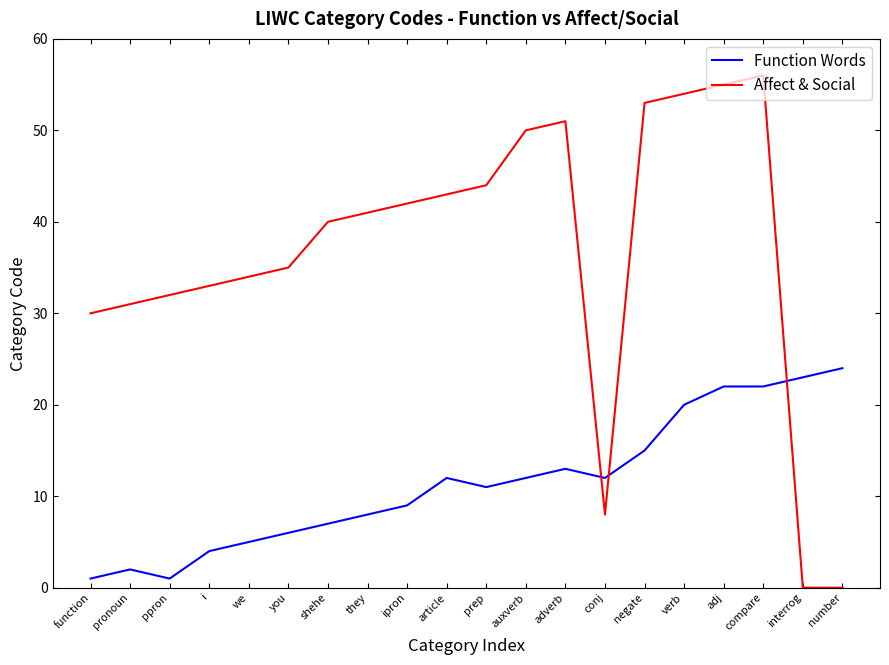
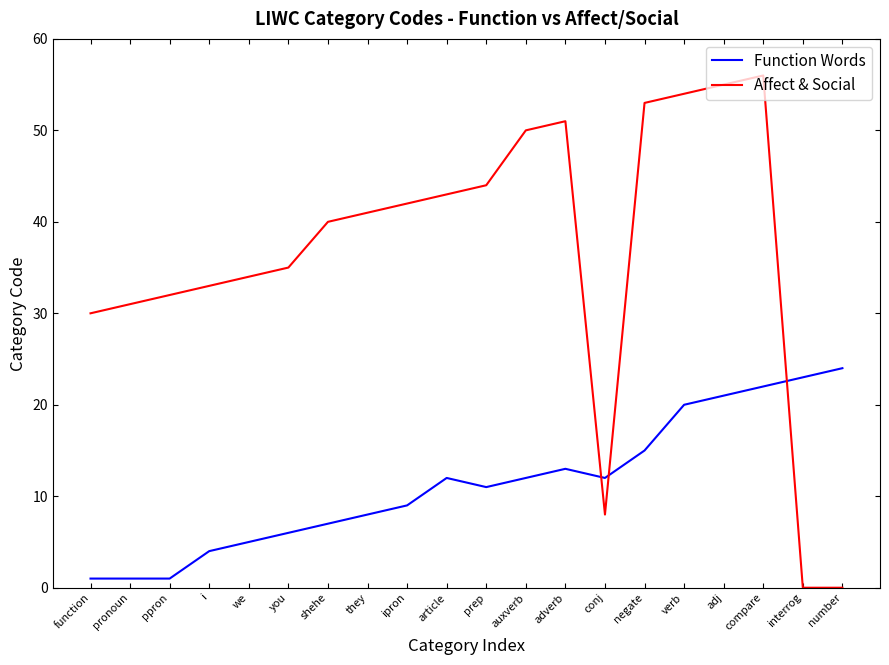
  {
    "Function Words": {
      "function": 1,
-     "pronoun": 2,
+     "pronoun": 1,
      "ppron": 1,
      "i": 4,
      "we": 5,
      "you": 6,
      "shehe": 7,
      "they": 8,
      "ipron": 9,
      "article": 12,
      "prep": 11,
      "auxverb": 12,
      "adverb": 13,
      "conj": 12,
      "negate": 15,
      "verb": 20,
-     "adj": 22,
+     "adj": 21,
      "compare": 22,
      "interrog": 23,
      "number": 24
    },
    "Affect & Social": {
      "function": 30,
      "pronoun": 31,
      "ppron": 32,
      "i": 33,
      "we": 34,
      "you": 35,
      "shehe": 40,
      "they": 41,
      "ipron": 42,
      "article": 43,
      "prep": 44,
      "auxverb": 50,
      "adverb": 51,
      "conj": 8,
      "negate": 53,
      "verb": 54,
      "interrog": 0,
      "number": 0
    }
  }
